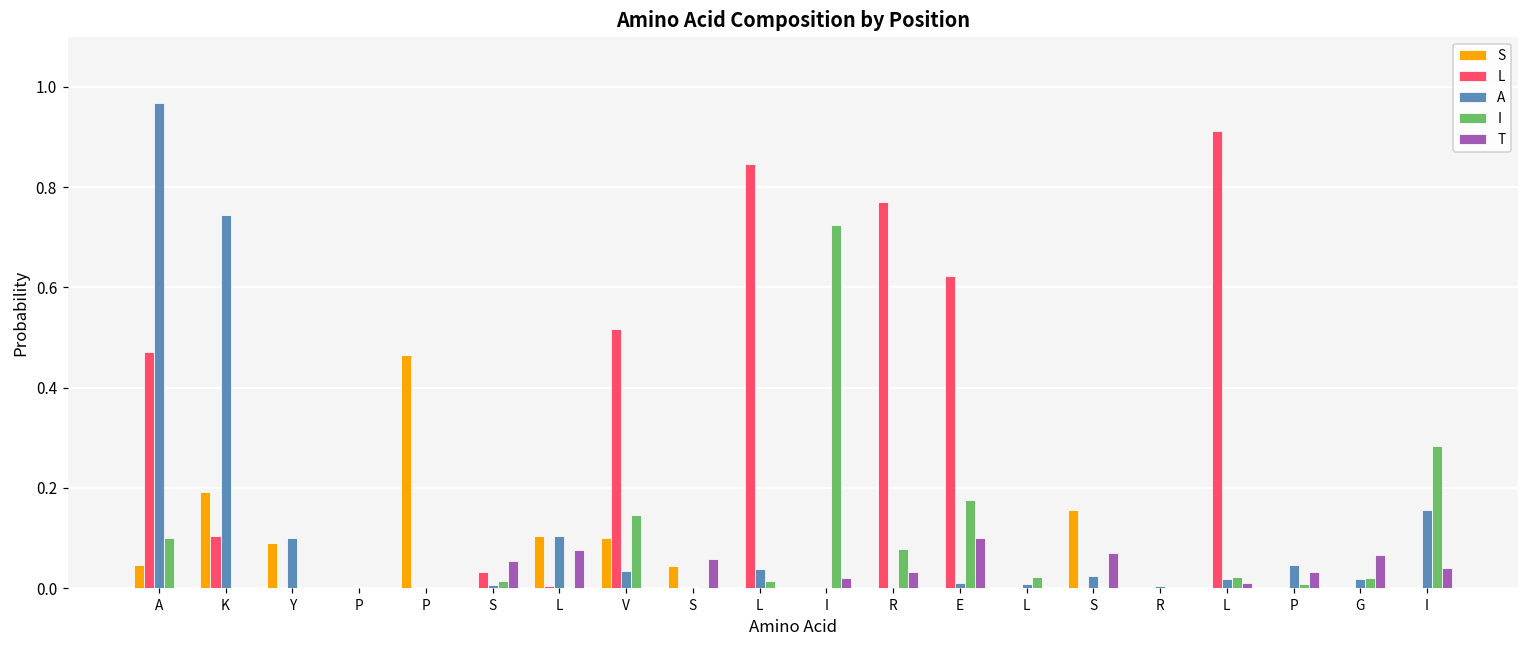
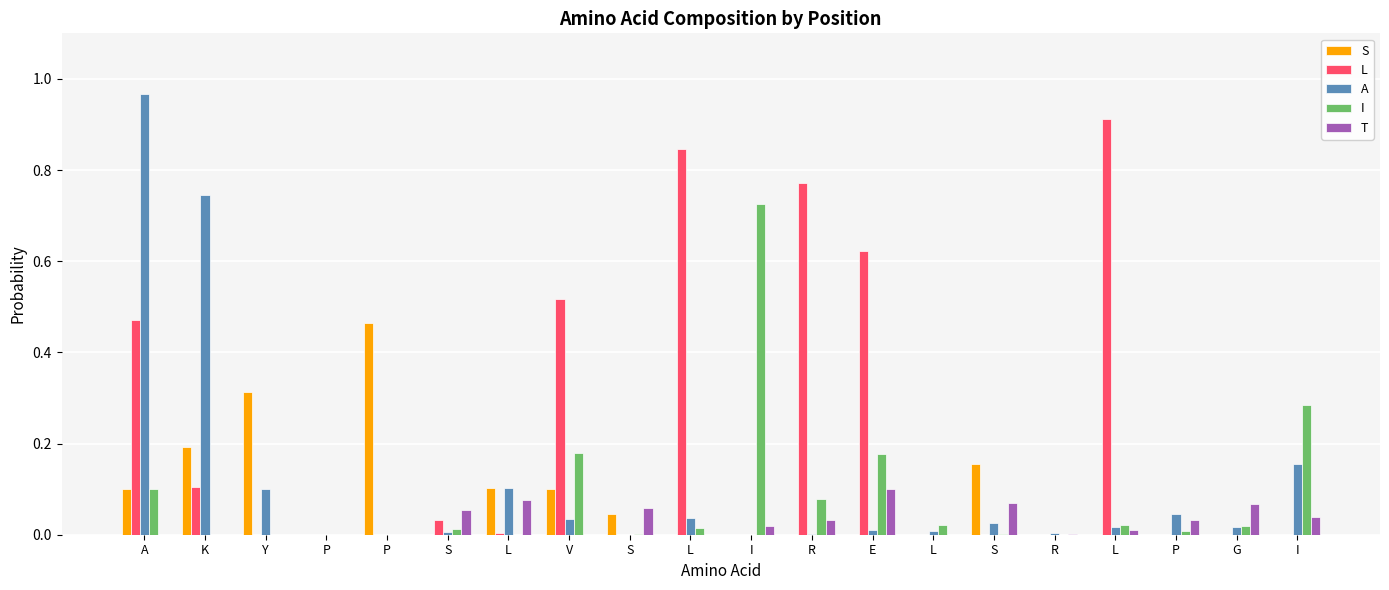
  {
    "S": {
-     "A": 0.05,
+     "A": 0.10,
      "K": 0.19,
-     "Y": 0.09,
+     "Y": 0.31,
      "V": 0.10,
      "E": 0.00,
      "G": 0.00
    },
    "L": {
      "A": 0.47,
      "K": 0.10,
      "Y": 0.00,
      "V": 0.52,
      "E": 0.62,
      "G": 0.00
    },
    "A": {
      "A": 0.97,
      "K": 0.74,
      "Y": 0.10,
      "V": 0.03,
      "E": 0.01,
      "G": 0.02
    },
    "I": {
      "A": 0.10,
      "K": 0.00,
      "Y": 0.00,
-     "V": 0.15,
+     "V": 0.18,
      "E": 0.18,
      "G": 0.02
    },
    "T": {
      "A": 0.00,
      "K": 0.00,
      "Y": 0.00,
      "V": 0.00,
      "E": 0.10,
      "G": 0.07
    }
  }
